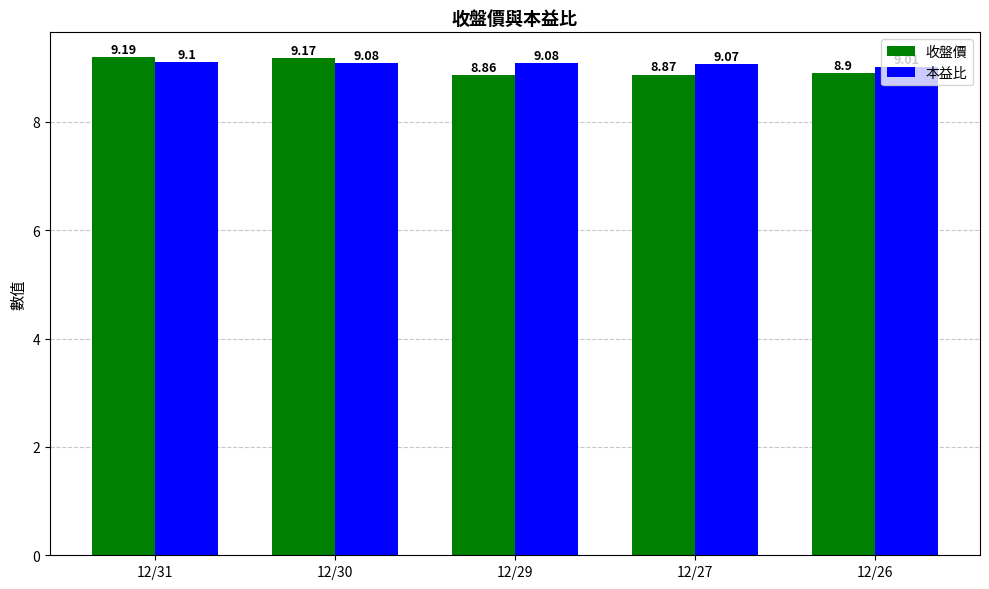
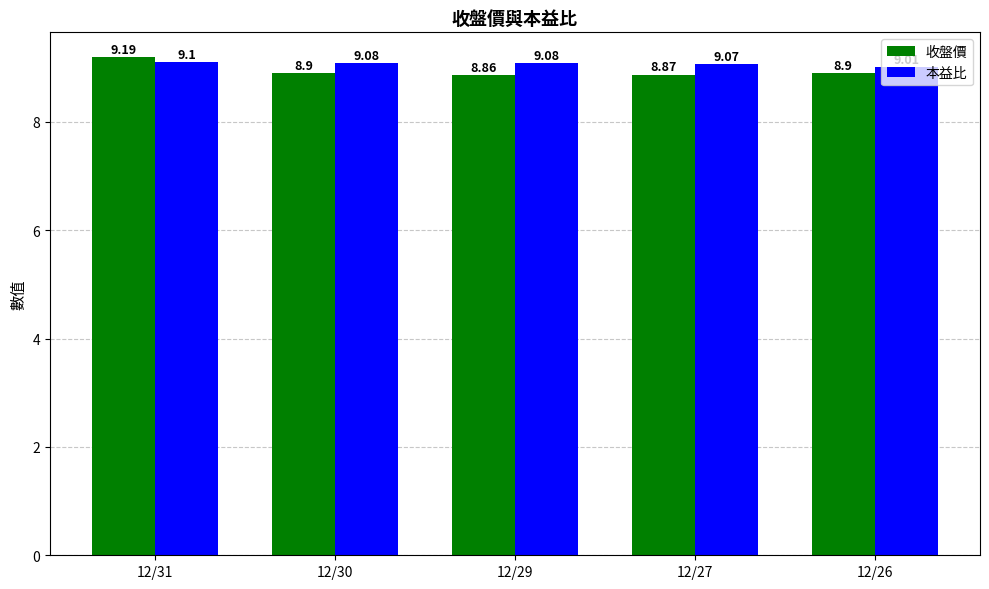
  {
    "收盤價": {
      "12/31": 9.19,
-     "12/30": 9.17,
+     "12/30": 8.9,
      "12/29": 8.86,
      "12/27": 8.87,
      "12/26": 8.9
    },
    "本益比": {
      "12/31": 9.1,
      "12/30": 9.08,
      "12/29": 9.08,
      "12/27": 9.07
    }
  }
